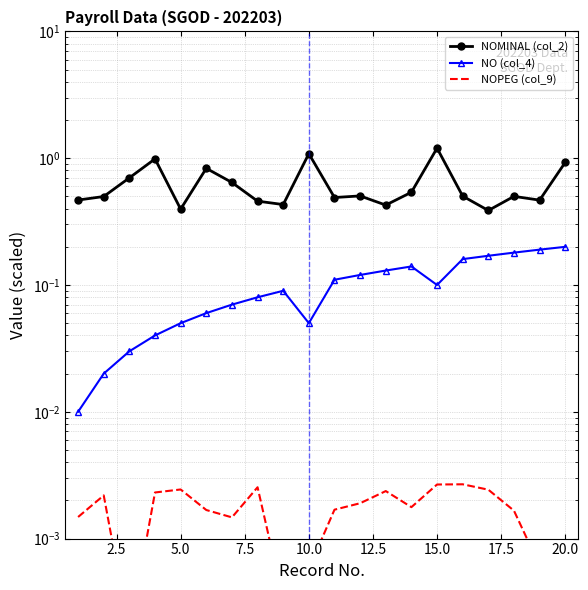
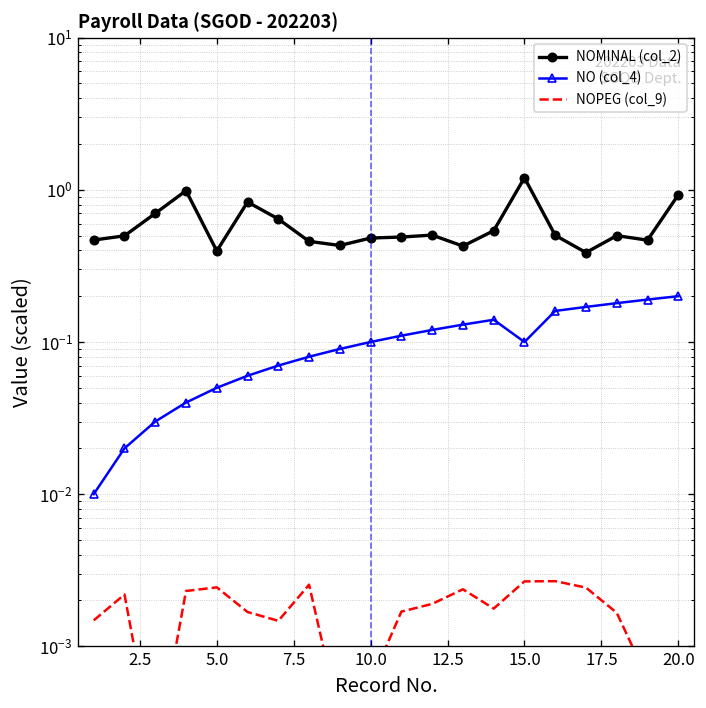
  {
    "NOMINAL (col_2)": {
      "5.0": 0.40,
-     "10.0": 1.1,
+     "10.0": 0.48,
      "15.0": 1.2,
      "20.0": 0.9
    },
    "NO (col_4)": {
      "5.0": 0.050,
-     "10.0": 0.050,
+     "10.0": 0.10,
      "15.0": 0.10,
      "20.0": 0.20
    },
    "NOPEG (col_9)": {
      "5.0": 0.0024,
      "15.0": 0.0027
    }
  }
